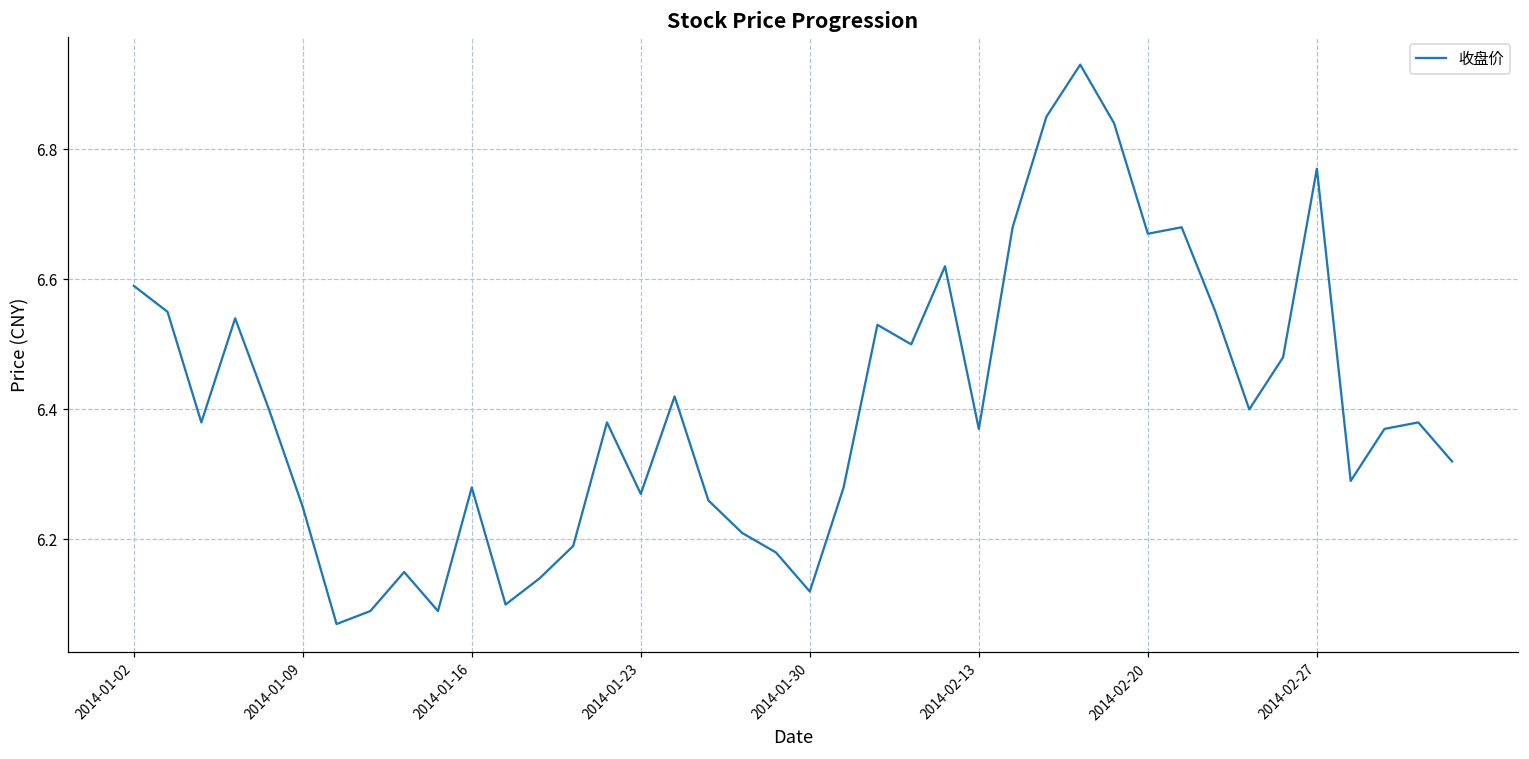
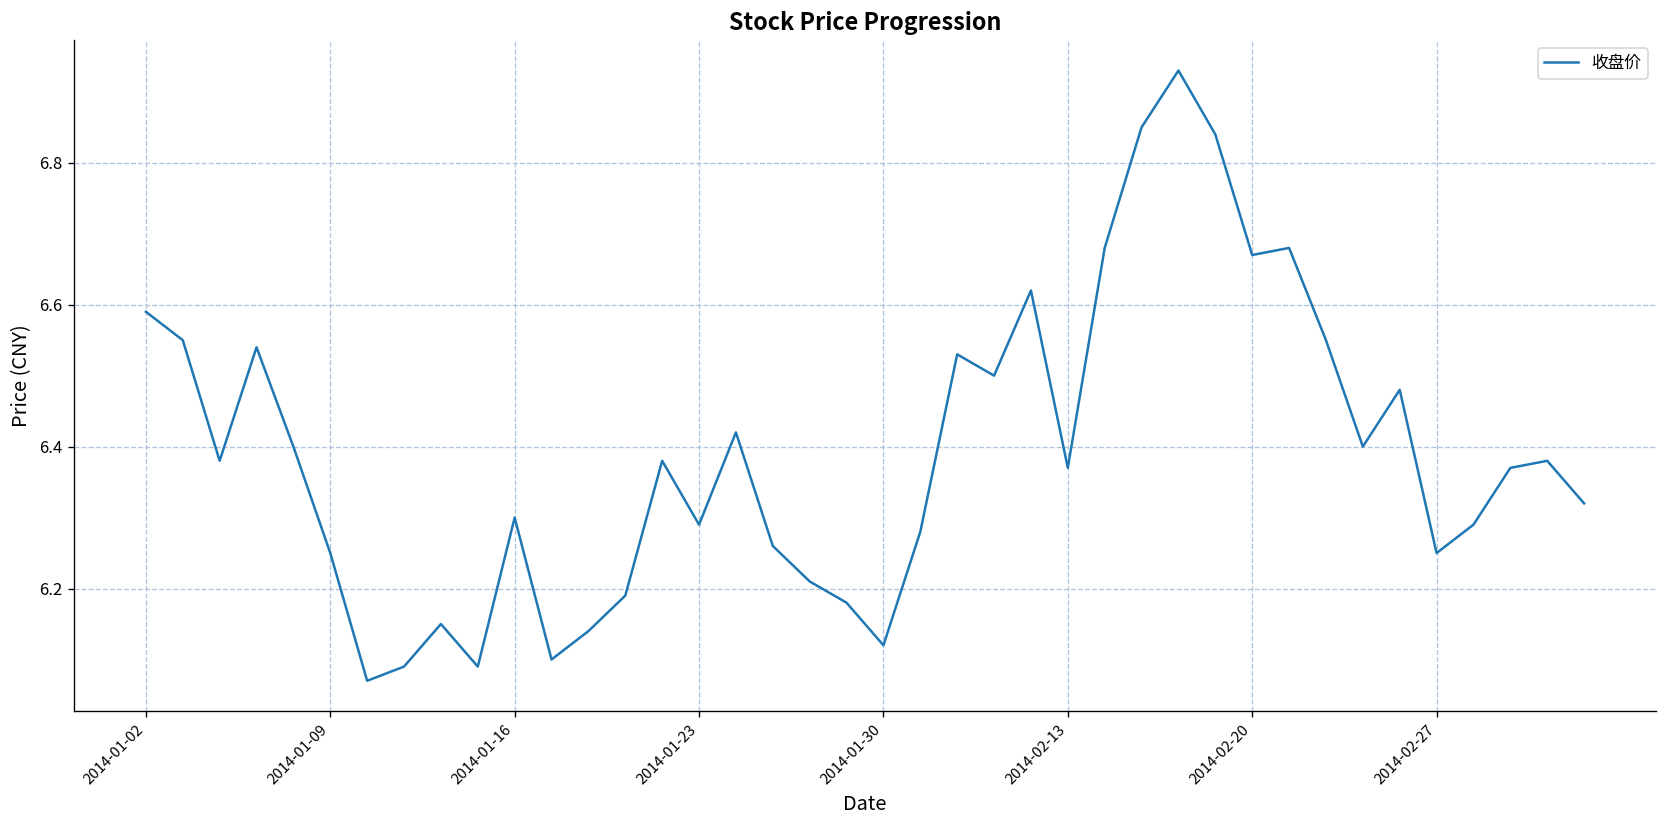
  {
    "2014-01-02": 6.59,
    "2014-01-09": 6.25,
-   "2014-01-16": 6.28,
-   "2014-01-23": 6.27,
+   "2014-01-16": 6.30,
+   "2014-01-23": 6.29,
    "2014-01-30": 6.12,
    "2014-02-13": 6.37,
    "2014-02-20": 6.67,
-   "2014-02-27": 6.77
+   "2014-02-27": 6.25
  }
